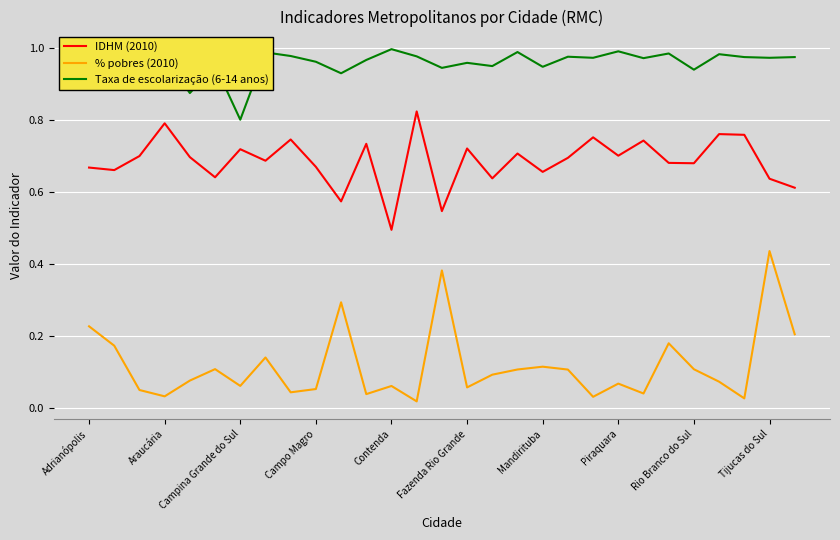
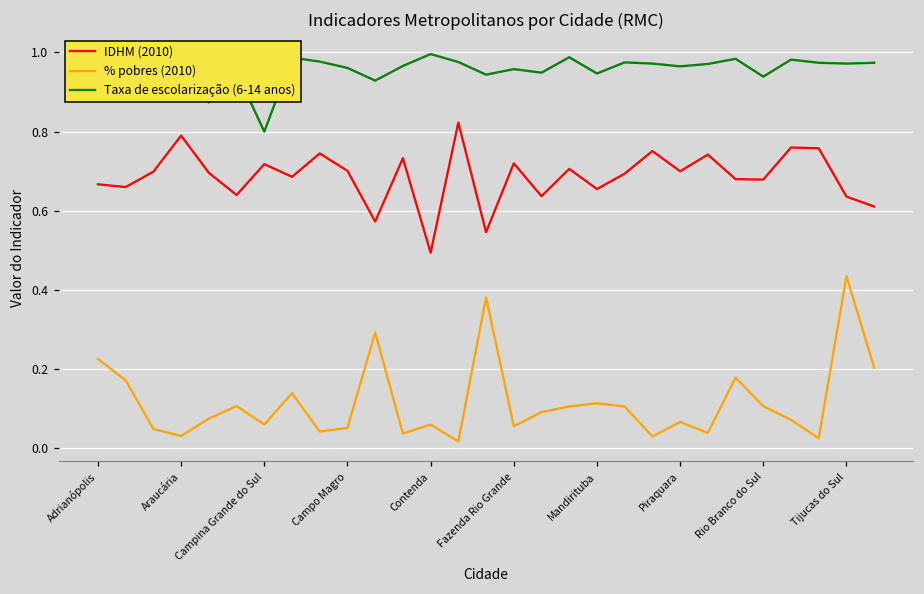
  {
    "IDHM (2010)": {
      "Adrianópolis": 0.67,
      "Araucária": 0.79,
      "Campina Grande do Sul": 0.72,
-     "Campo Magro": 0.67,
+     "Campo Magro": 0.70,
      "Contenda": 0.49,
      "Fazenda Rio Grande": 0.72,
      "Mandirituba": 0.66,
      "Piraquara": 0.70,
      "Rio Branco do Sul": 0.68,
      "Tijucas do Sul": 0.64
    },
    "% pobres (2010)": {
      "Adrianópolis": 0.23,
      "Araucária": 0.03,
      "Campina Grande do Sul": 0.06,
      "Campo Magro": 0.05,
      "Contenda": 0.06,
      "Fazenda Rio Grande": 0.06,
      "Mandirituba": 0.11,
      "Piraquara": 0.07,
      "Rio Branco do Sul": 0.11,
      "Tijucas do Sul": 0.44
    },
    "Taxa de escolarização (6-14 anos)": {
      "Campina Grande do Sul": 0.80,
      "Campo Magro": 0.96,
      "Contenda": 1.00,
      "Fazenda Rio Grande": 0.96,
      "Mandirituba": 0.95,
-     "Piraquara": 0.99,
+     "Piraquara": 0.97,
      "Rio Branco do Sul": 0.94,
      "Tijucas do Sul": 0.97
    }
  }
